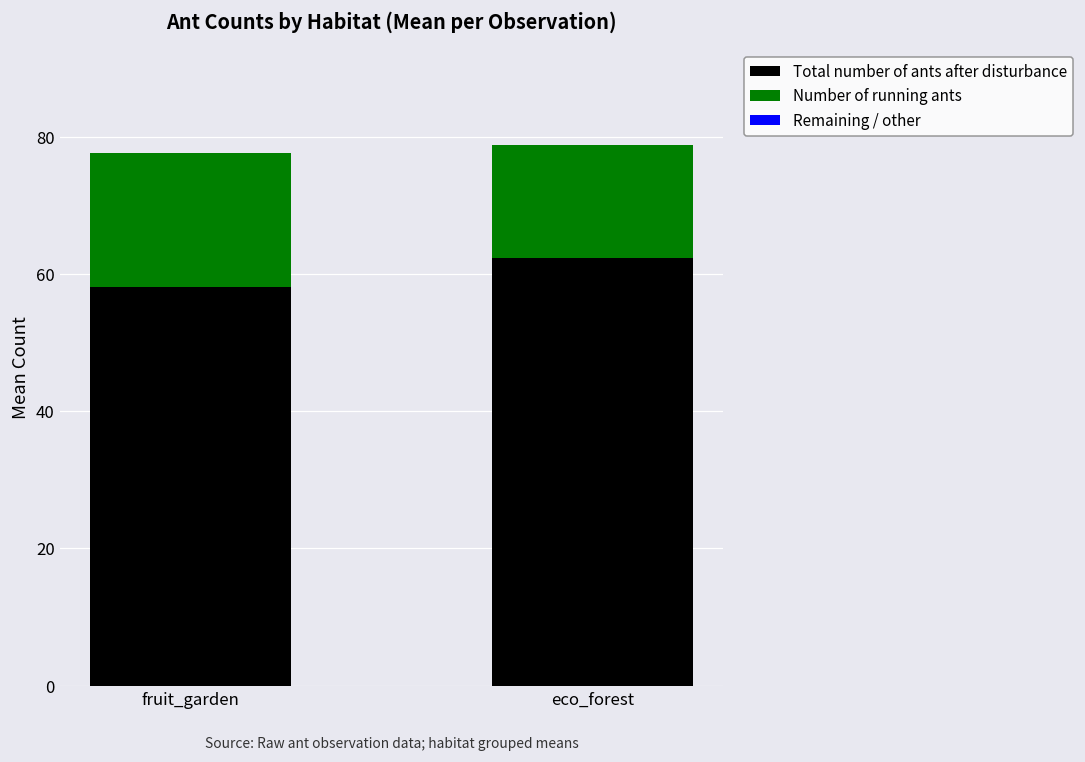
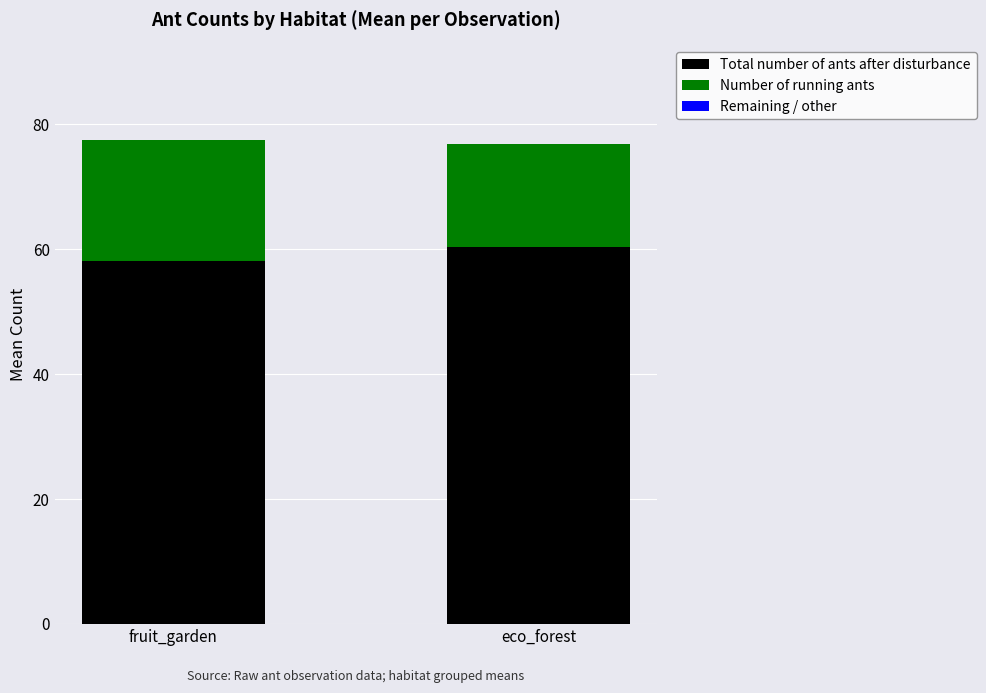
  {
    "Total number of ants after disturbance": {
      "fruit_garden": 58,
-     "eco_forest": 62
+     "eco_forest": 60
    }
  }
